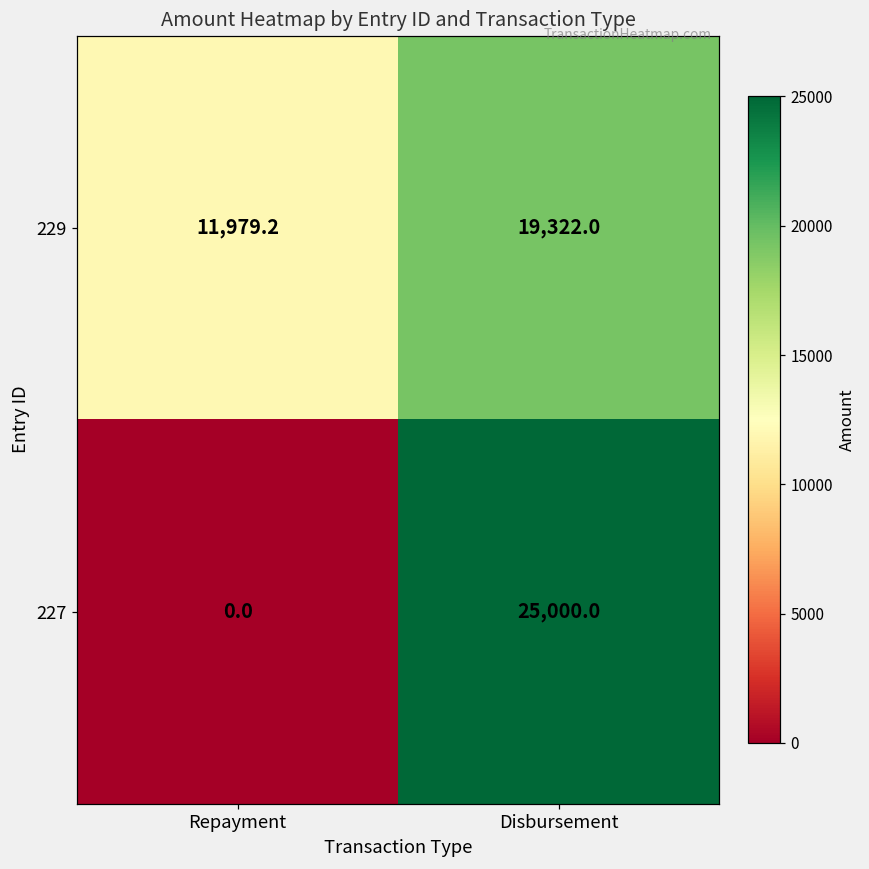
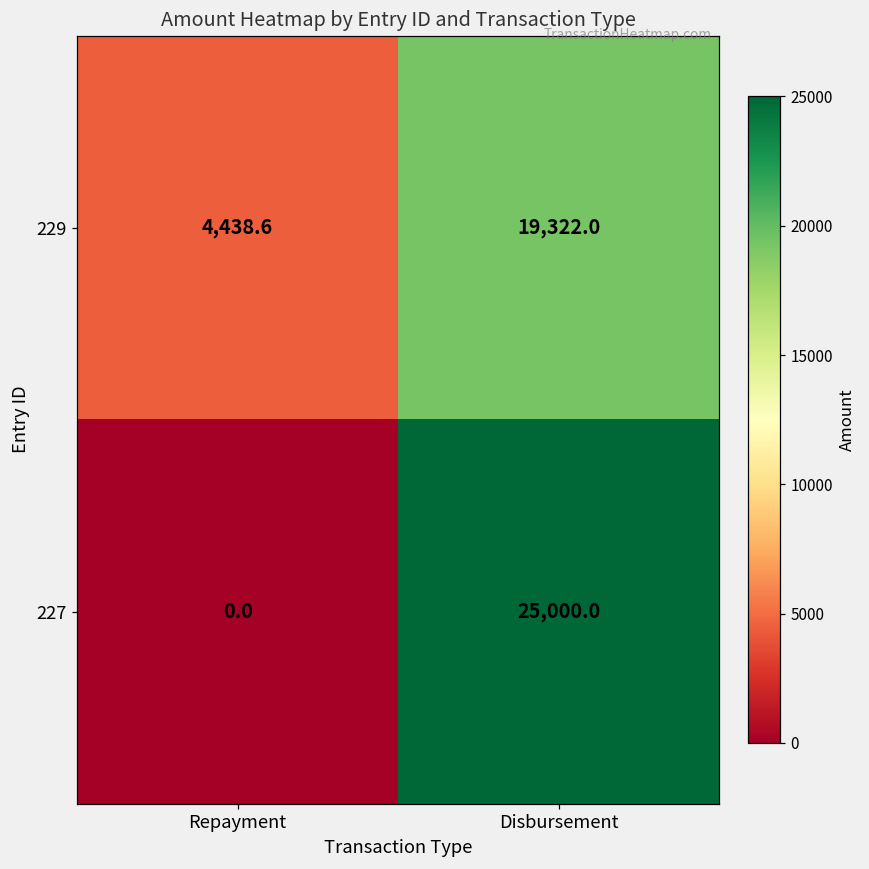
  {
    "229": {
-     "Repayment": "11,979.2",
+     "Repayment": "4,438.6",
      "Disbursement": "19,322.0"
    },
    "227": {
      "Repayment": "0.0",
      "Disbursement": "25,000.0"
    }
  }
